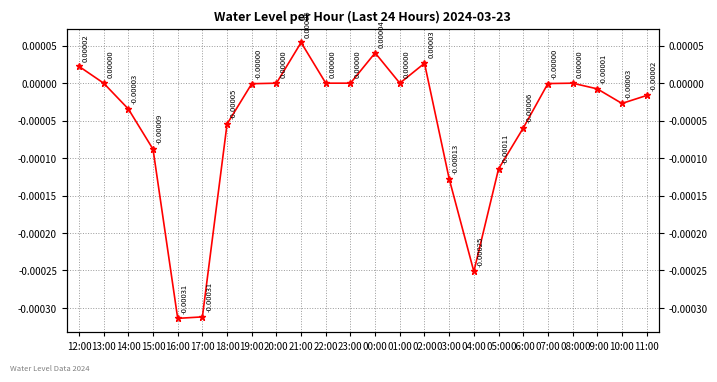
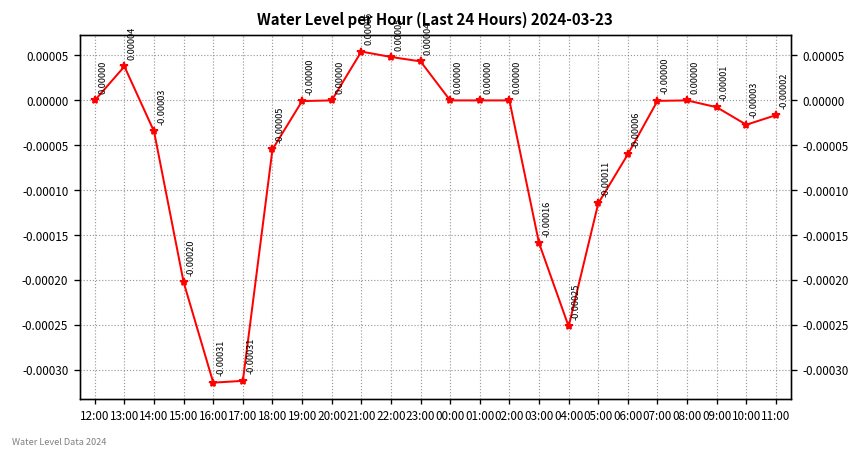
  {
-   "12:00": 0.00002,
-   "13:00": 0.00000,
+   "12:00": 0.00000,
+   "13:00": 0.00004,
    "14:00": -0.00003,
-   "15:00": -0.00009,
+   "15:00": -0.00020,
    "16:00": -0.00031,
    "17:00": -0.00031,
    "18:00": -0.00005,
    "19:00": -0.00000,
    "20:00": 0.00000,
    "21:00": 0.00005,
-   "22:00": 0.00000,
-   "23:00": 0.00000,
-   "00:00": 0.00004,
+   "22:00": 0.00005,
+   "23:00": 0.00004,
+   "00:00": 0.00000,
    "01:00": 0.00000,
-   "02:00": 0.00003,
-   "03:00": -0.00013,
+   "02:00": 0.00000,
+   "03:00": -0.00016,
    "04:00": -0.00025,
    "05:00": -0.00011,
    "06:00": -0.00006,
    "07:00": -0.00000,
    "08:00": 0.00000,
    "09:00": -0.00001,
    "10:00": -0.00003,
    "11:00": -0.00002
  }
